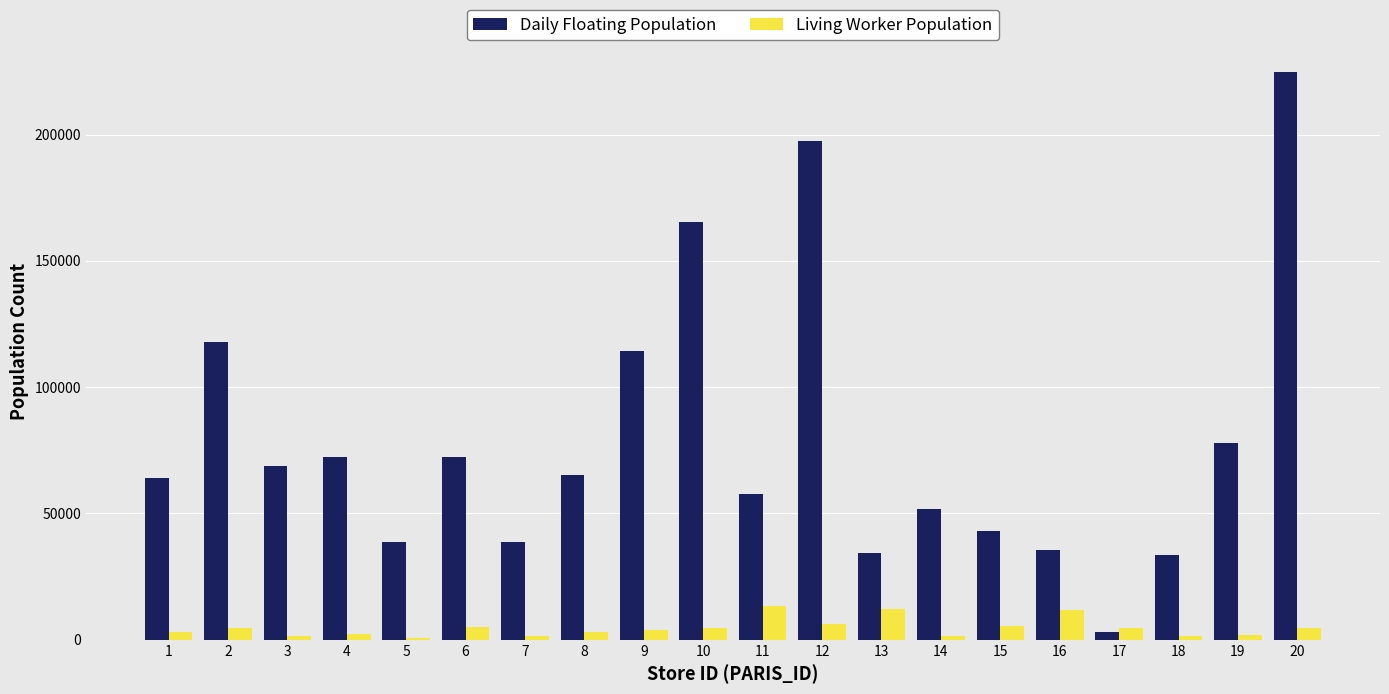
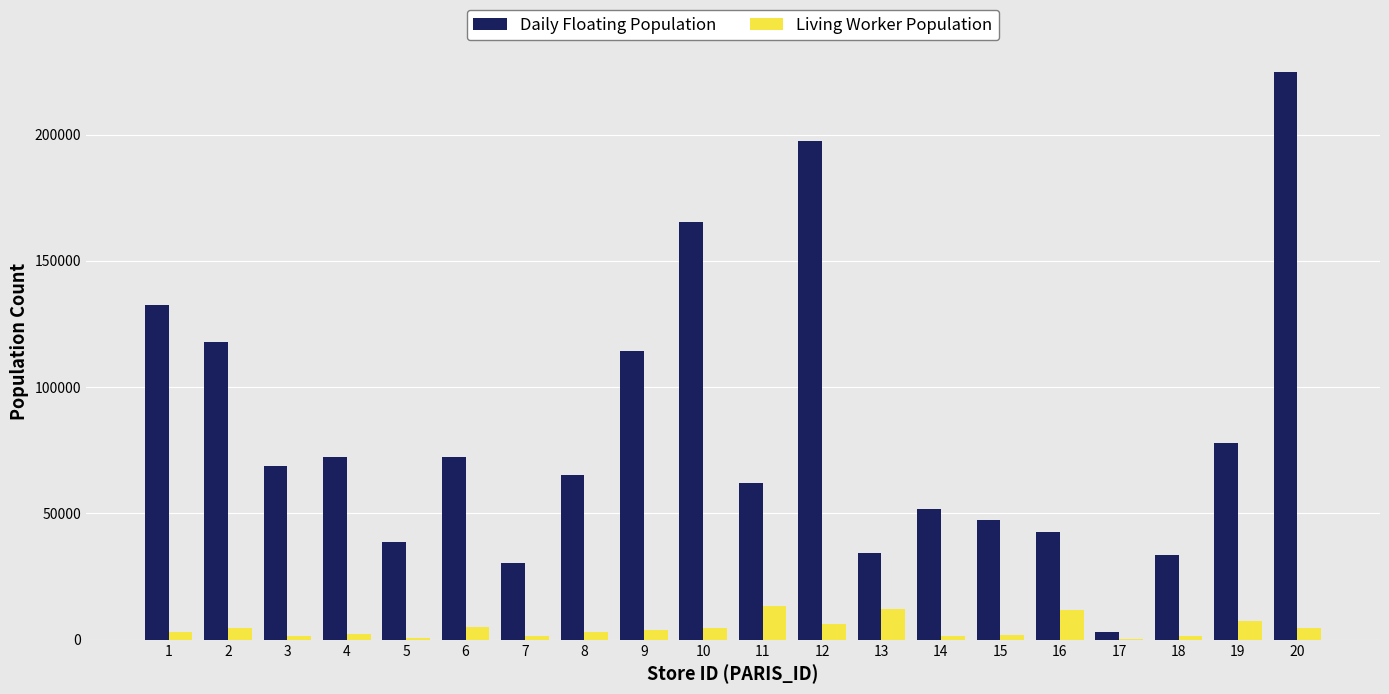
  {
    "Daily Floating Population": {
-     "1": 64000,
+     "1": 133000,
      "2": 118000,
      "3": 69000,
      "4": 72000,
      "5": 39000,
      "6": 72000,
-     "7": 39000,
+     "7": 31000,
      "8": 65000,
      "9": 114000,
      "10": 165000,
-     "11": 58000,
+     "11": 62000,
      "12": 198000,
      "13": 35000,
      "14": 52000,
-     "15": 43000,
-     "16": 36000,
+     "15": 47000,
+     "16": 43000,
      "17": 3000,
      "18": 33000,
      "19": 78000,
      "20": 225000
    },
    "Living Worker Population": {
      "1": 3000,
      "2": 5000,
      "3": 1000,
      "4": 2000,
      "6": 5000,
      "7": 1000,
      "8": 3000,
      "9": 4000,
      "10": 5000,
      "11": 13000,
      "12": 6000,
      "13": 12000,
      "14": 1000,
-     "15": 6000,
+     "15": 2000,
      "16": 12000,
-     "17": 5000,
+     "17": 0,
      "18": 2000,
-     "19": 2000,
+     "19": 8000,
      "20": 5000
    }
  }
